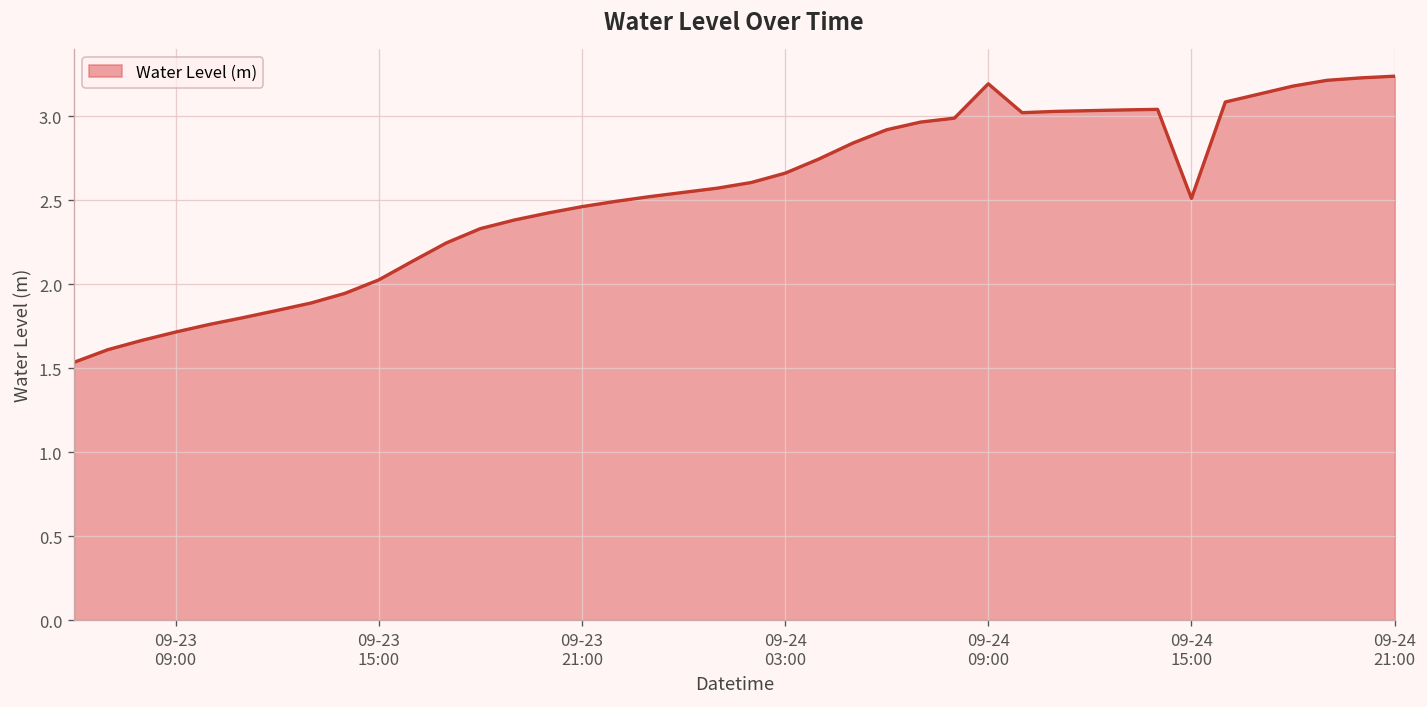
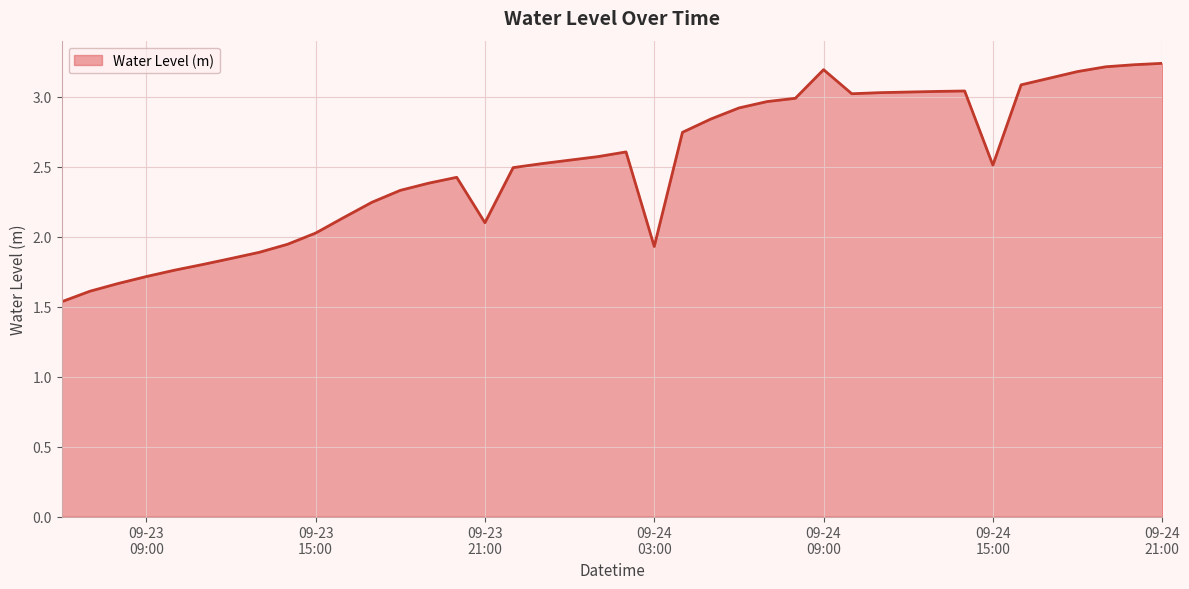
  {
    "09-23 09:00": 1.72,
    "09-23 15:00": 2.03,
-   "09-23 21:00": 2.46,
-   "09-24 03:00": 2.66,
+   "09-23 21:00": 2.10,
+   "09-24 03:00": 1.93,
    "09-24 09:00": 3.19,
    "09-24 15:00": 2.51,
    "09-24 21:00": 3.24
  }
